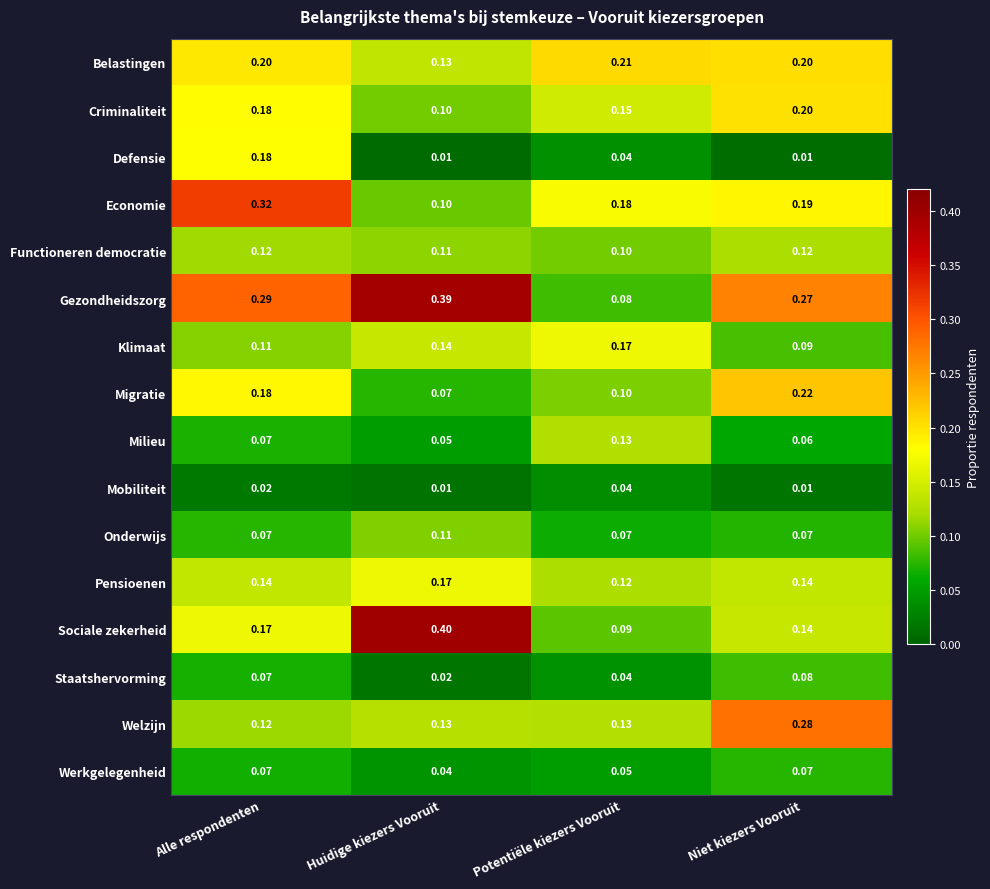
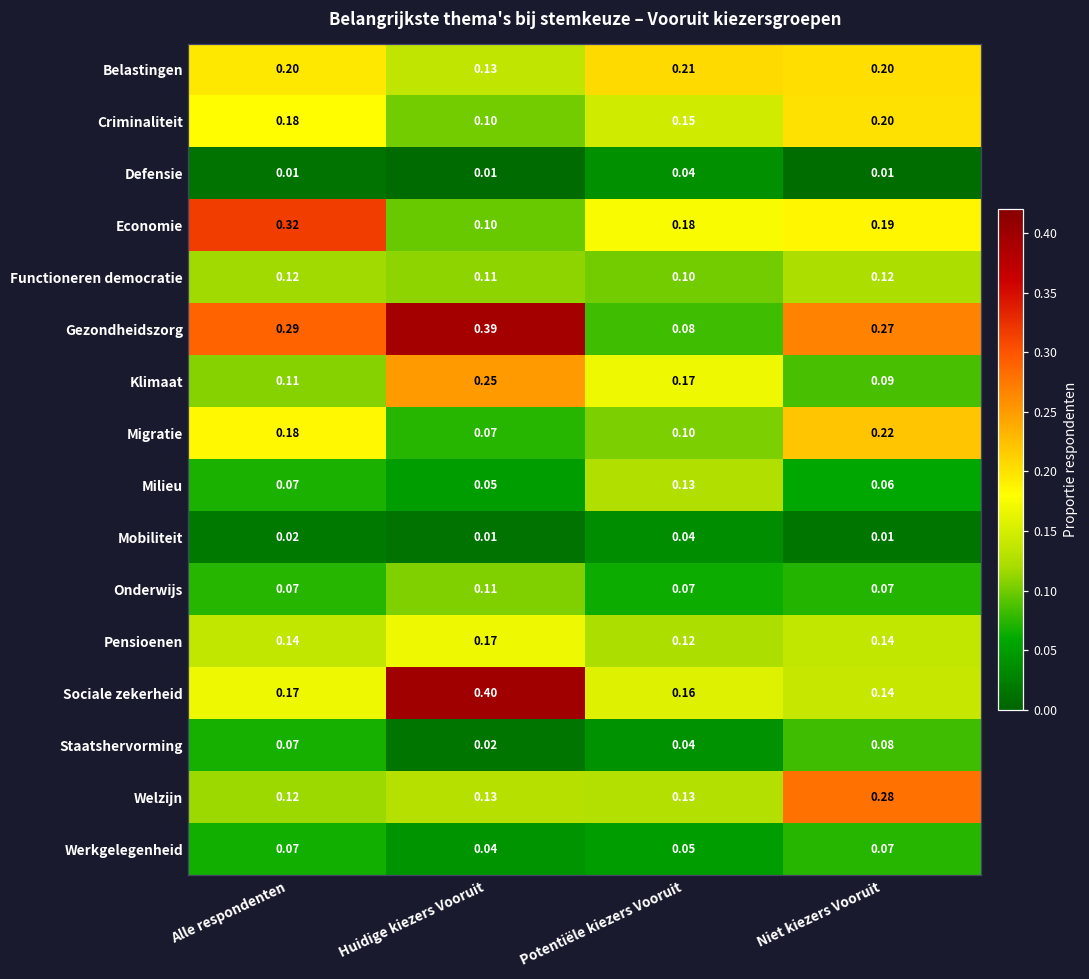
  {
    "Belastingen": {
      "Alle respondenten": 0.20,
      "Huidige kiezers Vooruit": 0.13,
      "Potentiële kiezers Vooruit": 0.21,
      "Niet kiezers Vooruit": 0.20
    },
    "Criminaliteit": {
      "Alle respondenten": 0.18,
      "Huidige kiezers Vooruit": 0.10,
      "Potentiële kiezers Vooruit": 0.15,
      "Niet kiezers Vooruit": 0.20
    },
    "Defensie": {
-     "Alle respondenten": 0.18,
+     "Alle respondenten": 0.01,
      "Huidige kiezers Vooruit": 0.01,
      "Potentiële kiezers Vooruit": 0.04,
      "Niet kiezers Vooruit": 0.01
    },
    "Economie": {
      "Alle respondenten": 0.32,
      "Huidige kiezers Vooruit": 0.10,
      "Potentiële kiezers Vooruit": 0.18,
      "Niet kiezers Vooruit": 0.19
    },
    "Functioneren democratie": {
      "Alle respondenten": 0.12,
      "Huidige kiezers Vooruit": 0.11,
      "Potentiële kiezers Vooruit": 0.10,
      "Niet kiezers Vooruit": 0.12
    },
    "Gezondheidszorg": {
      "Alle respondenten": 0.29,
      "Huidige kiezers Vooruit": 0.39,
      "Potentiële kiezers Vooruit": 0.08,
      "Niet kiezers Vooruit": 0.27
    },
    "Klimaat": {
      "Alle respondenten": 0.11,
-     "Huidige kiezers Vooruit": 0.14,
+     "Huidige kiezers Vooruit": 0.25,
      "Potentiële kiezers Vooruit": 0.17,
      "Niet kiezers Vooruit": 0.09
    },
    "Migratie": {
      "Alle respondenten": 0.18,
      "Huidige kiezers Vooruit": 0.07,
      "Potentiële kiezers Vooruit": 0.10,
      "Niet kiezers Vooruit": 0.22
    },
    "Milieu": {
      "Alle respondenten": 0.07,
      "Huidige kiezers Vooruit": 0.05,
      "Potentiële kiezers Vooruit": 0.13,
      "Niet kiezers Vooruit": 0.06
    },
    "Mobiliteit": {
      "Alle respondenten": 0.02,
      "Huidige kiezers Vooruit": 0.01,
      "Potentiële kiezers Vooruit": 0.04,
      "Niet kiezers Vooruit": 0.01
    },
    "Onderwijs": {
      "Alle respondenten": 0.07,
      "Huidige kiezers Vooruit": 0.11,
      "Potentiële kiezers Vooruit": 0.07,
      "Niet kiezers Vooruit": 0.07
    },
    "Pensioenen": {
      "Alle respondenten": 0.14,
      "Huidige kiezers Vooruit": 0.17,
      "Potentiële kiezers Vooruit": 0.12,
      "Niet kiezers Vooruit": 0.14
    },
    "Sociale zekerheid": {
      "Alle respondenten": 0.17,
      "Huidige kiezers Vooruit": 0.40,
-     "Potentiële kiezers Vooruit": 0.09,
+     "Potentiële kiezers Vooruit": 0.16,
      "Niet kiezers Vooruit": 0.14
    },
    "Staatshervorming": {
      "Alle respondenten": 0.07,
      "Huidige kiezers Vooruit": 0.02,
      "Potentiële kiezers Vooruit": 0.04,
      "Niet kiezers Vooruit": 0.08
    },
    "Welzijn": {
      "Alle respondenten": 0.12,
      "Huidige kiezers Vooruit": 0.13,
      "Potentiële kiezers Vooruit": 0.13,
      "Niet kiezers Vooruit": 0.28
    },
    "Werkgelegenheid": {
      "Alle respondenten": 0.07,
      "Huidige kiezers Vooruit": 0.04,
      "Potentiële kiezers Vooruit": 0.05,
      "Niet kiezers Vooruit": 0.07
    }
  }
